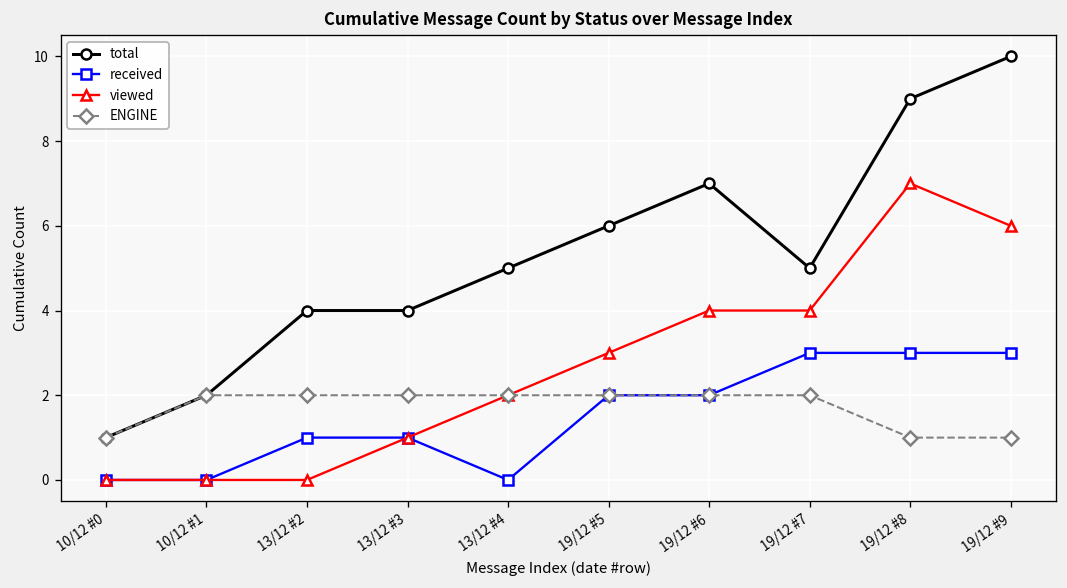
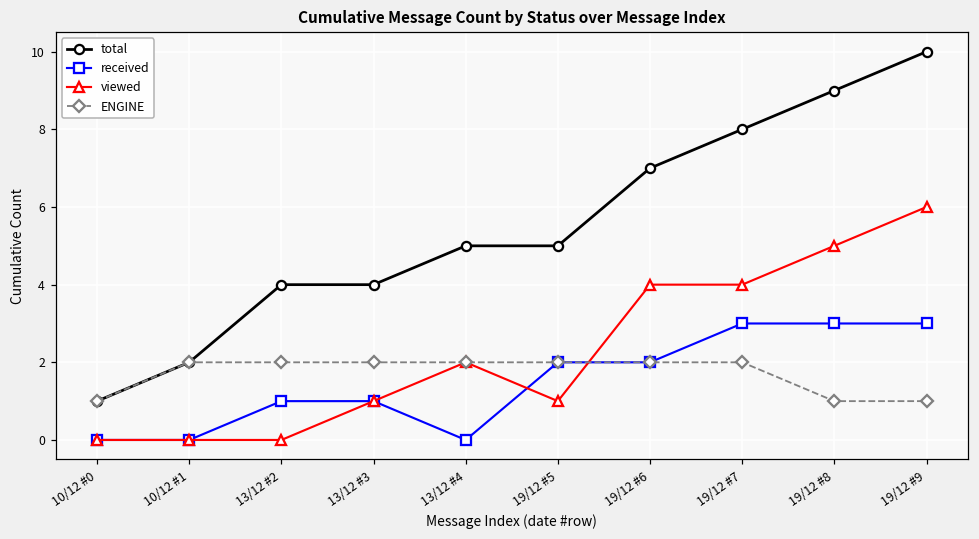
  {
    "total": {
      "13/12 #2": 4,
      "13/12 #3": 4,
      "13/12 #4": 5,
-     "19/12 #5": 6,
+     "19/12 #5": 5,
      "19/12 #6": 7,
-     "19/12 #7": 5,
+     "19/12 #7": 8,
      "19/12 #8": 9,
      "19/12 #9": 10
    },
    "received": {
      "13/12 #2": 1,
      "13/12 #4": 0,
      "19/12 #7": 3,
      "19/12 #8": 3,
      "19/12 #9": 3
    },
    "viewed": {
      "13/12 #2": 0,
-     "19/12 #5": 3,
+     "19/12 #5": 1,
      "19/12 #6": 4,
      "19/12 #7": 4,
-     "19/12 #8": 7,
+     "19/12 #8": 5,
      "19/12 #9": 6
    },
    "ENGINE": {
      "13/12 #2": 2,
      "13/12 #3": 2,
      "19/12 #7": 2,
      "19/12 #8": 1,
      "19/12 #9": 1
    }
  }
